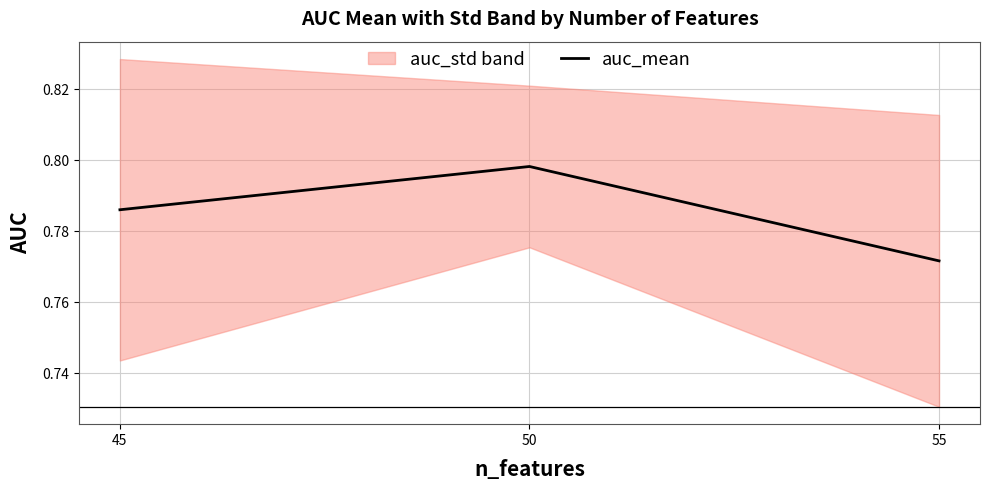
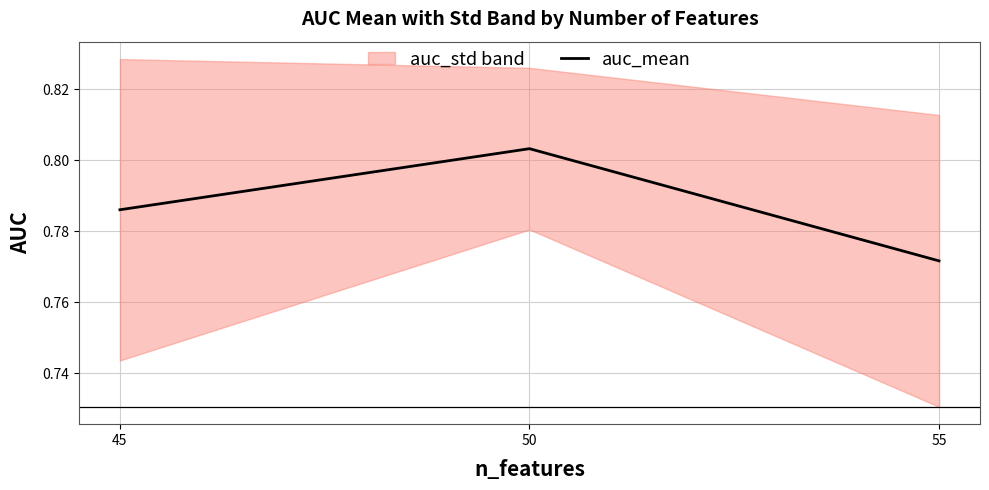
  {
    "auc_mean": {
      "45": 0.786,
-     "50": 0.798,
+     "50": 0.803,
      "55": 0.772
    }
  }
